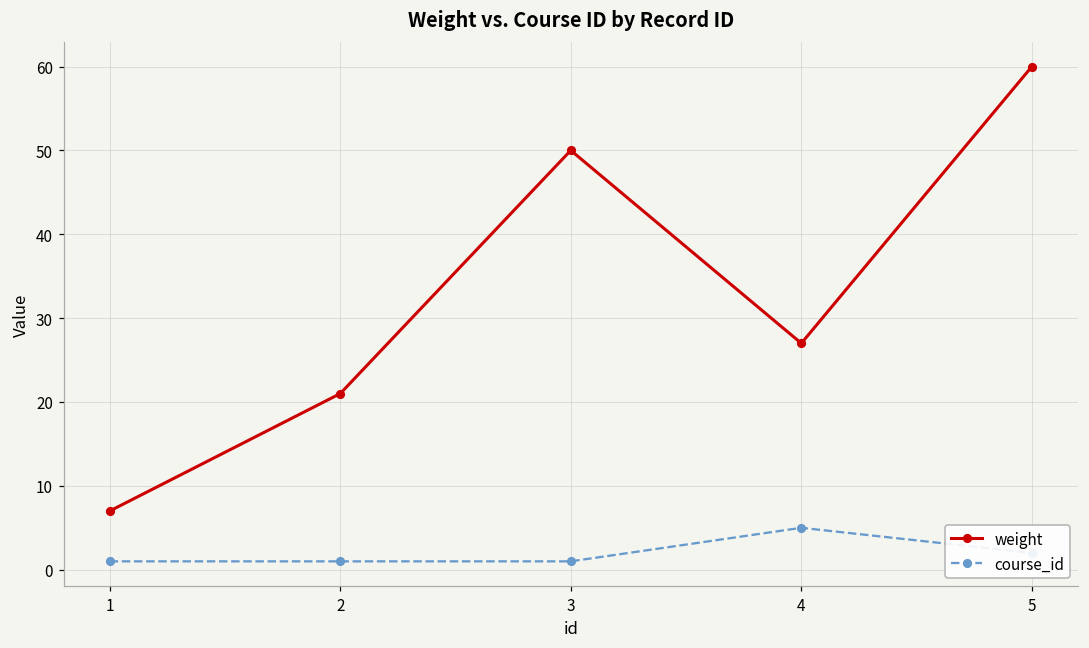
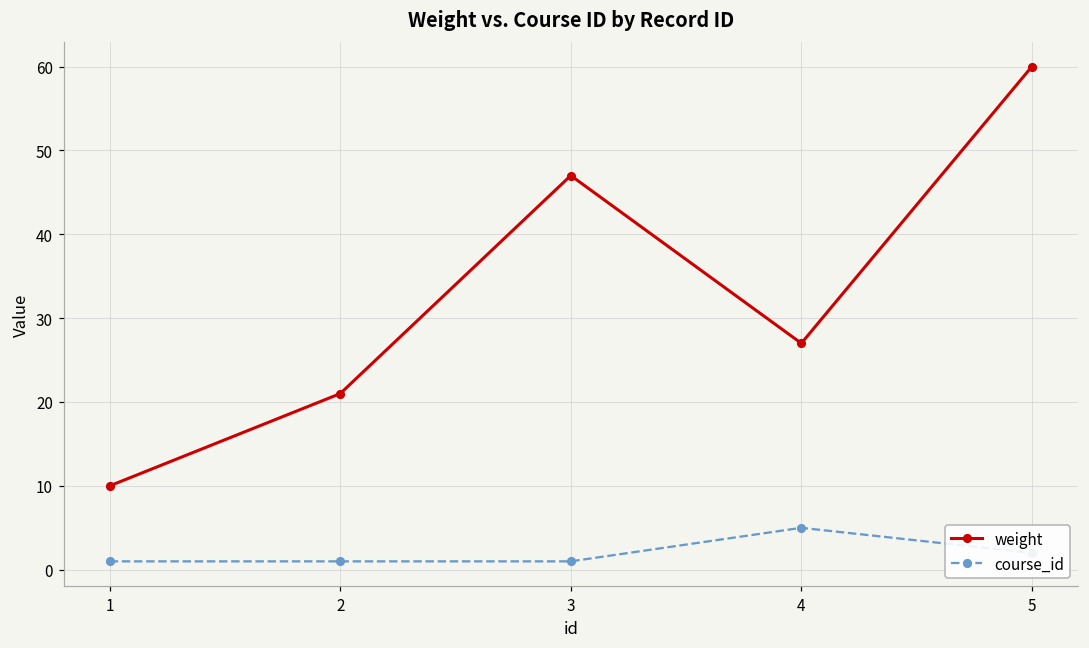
  {
    "weight": {
-     "1": 7,
+     "1": 10,
      "2": 21,
-     "3": 50,
+     "3": 47,
      "4": 27,
      "5": 60
    },
    "course_id": {
      "1": 1,
      "2": 1,
      "3": 1,
      "4": 5
    }
  }
